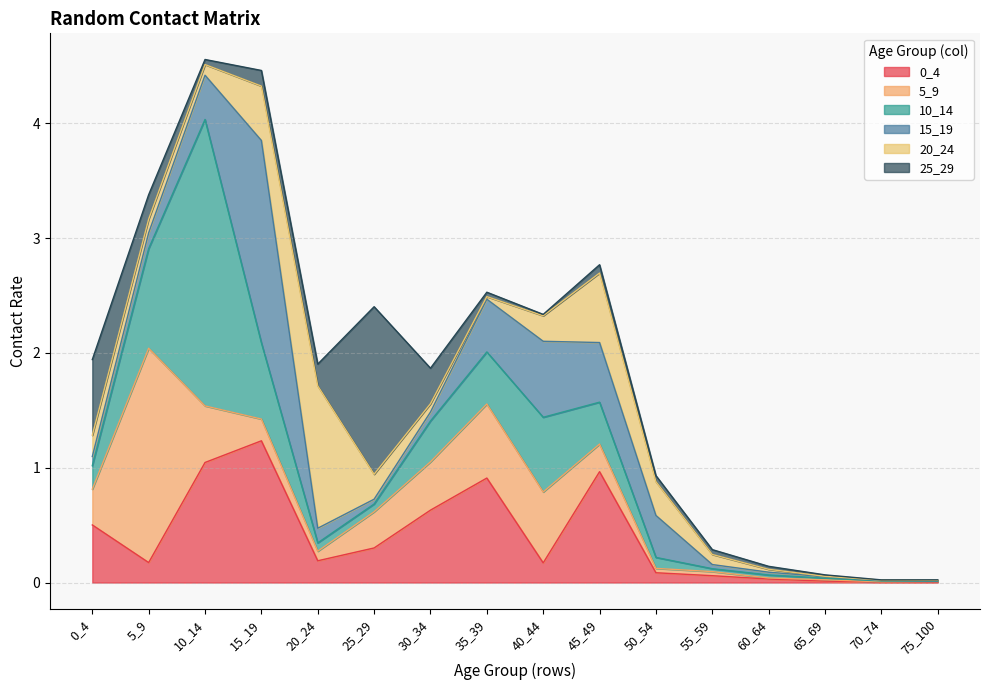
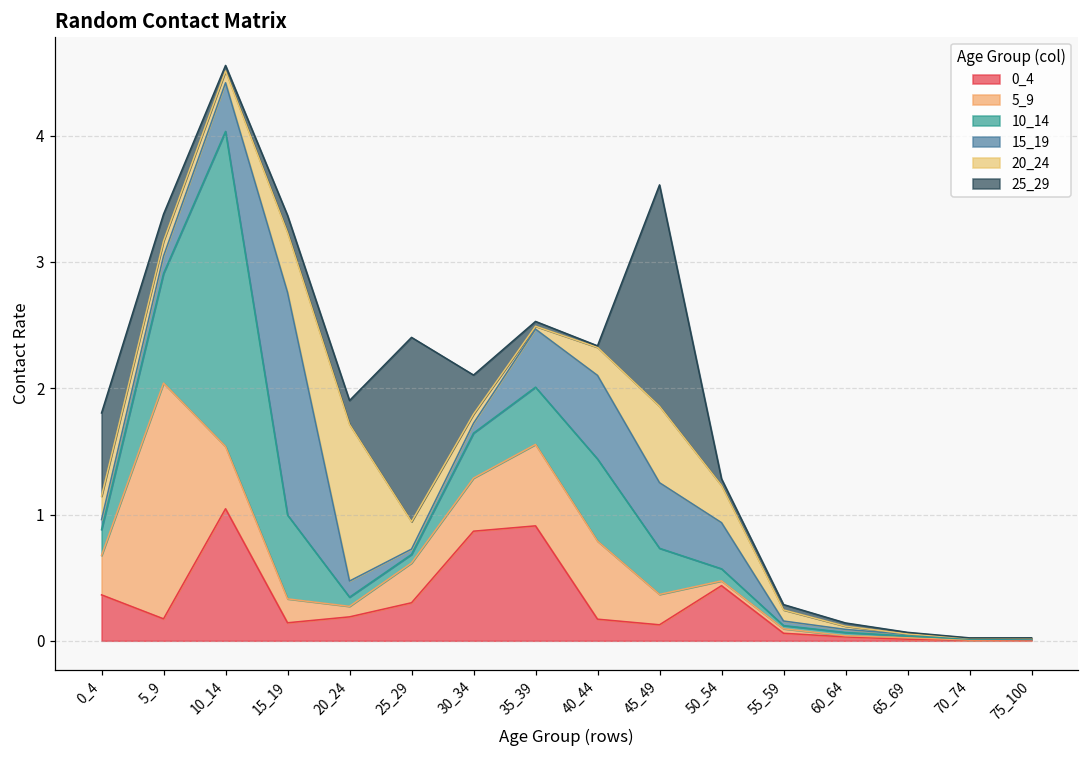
  {
    "0_4": {
-     "0_4": 0.50,
+     "0_4": 0.36,
      "5_9": 0.17,
      "10_14": 1.05,
-     "15_19": 1.23,
+     "15_19": 0.14,
      "20_24": 0.19,
      "25_29": 0.30,
-     "30_34": 0.63,
+     "30_34": 0.87,
      "35_39": 0.91,
      "40_44": 0.17,
-     "45_49": 0.97,
-     "50_54": 0.09,
+     "45_49": 0.13,
+     "50_54": 0.44,
      "55_59": 0.06
    },
    "25_29": {
      "0_4": 0.66,
      "5_9": 0.21,
      "10_14": 0.04,
      "15_19": 0.14,
      "20_24": 0.19,
      "25_29": 1.46,
      "30_34": 0.31,
      "35_39": 0.04,
-     "45_49": 0.07,
+     "45_49": 1.75,
      "50_54": 0.05,
      "55_59": 0.04,
      "60_64": 0.03
    }
  }
